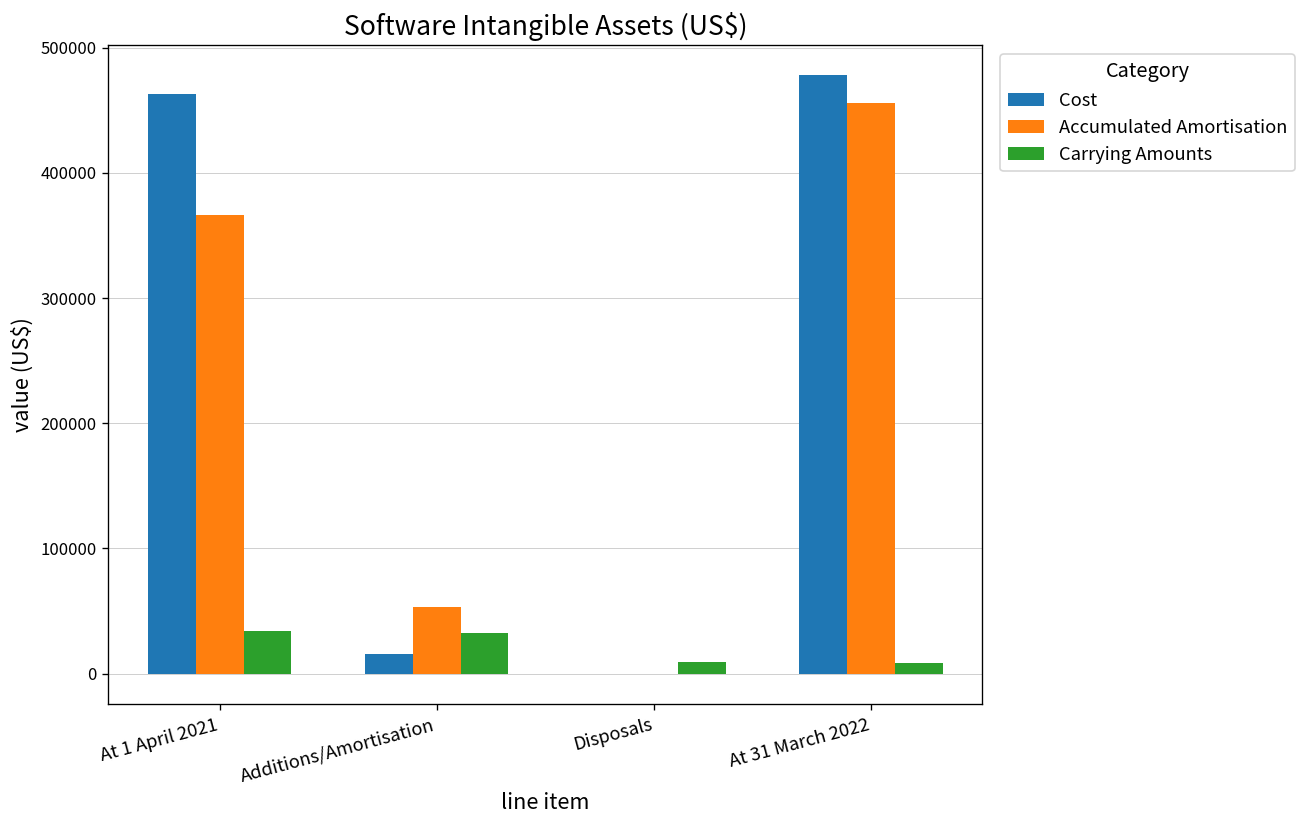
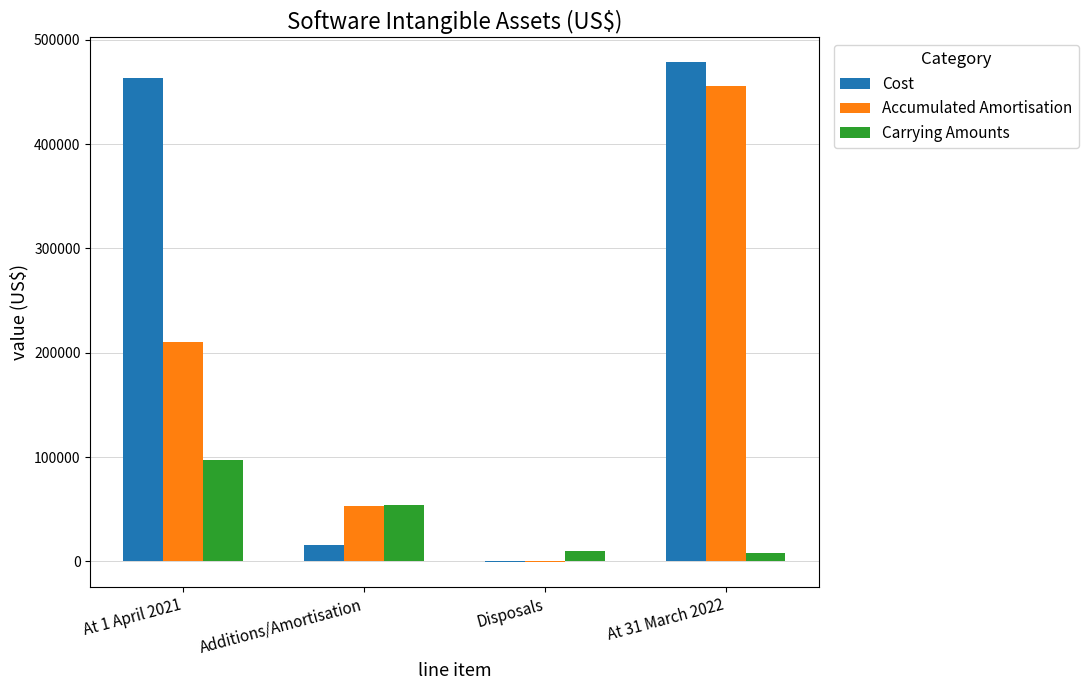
  {
    "Cost": {
      "At 1 April 2021": 463000,
      "Additions/Amortisation": 16000,
      "At 31 March 2022": 478000
    },
    "Accumulated Amortisation": {
-     "At 1 April 2021": 366000,
+     "At 1 April 2021": 210000,
      "Additions/Amortisation": 53000,
      "At 31 March 2022": 456000
    },
    "Carrying Amounts": {
-     "At 1 April 2021": 34000,
-     "Additions/Amortisation": 33000,
+     "At 1 April 2021": 97000,
+     "Additions/Amortisation": 54000,
      "Disposals": 10000,
      "At 31 March 2022": 8000
    }
  }
